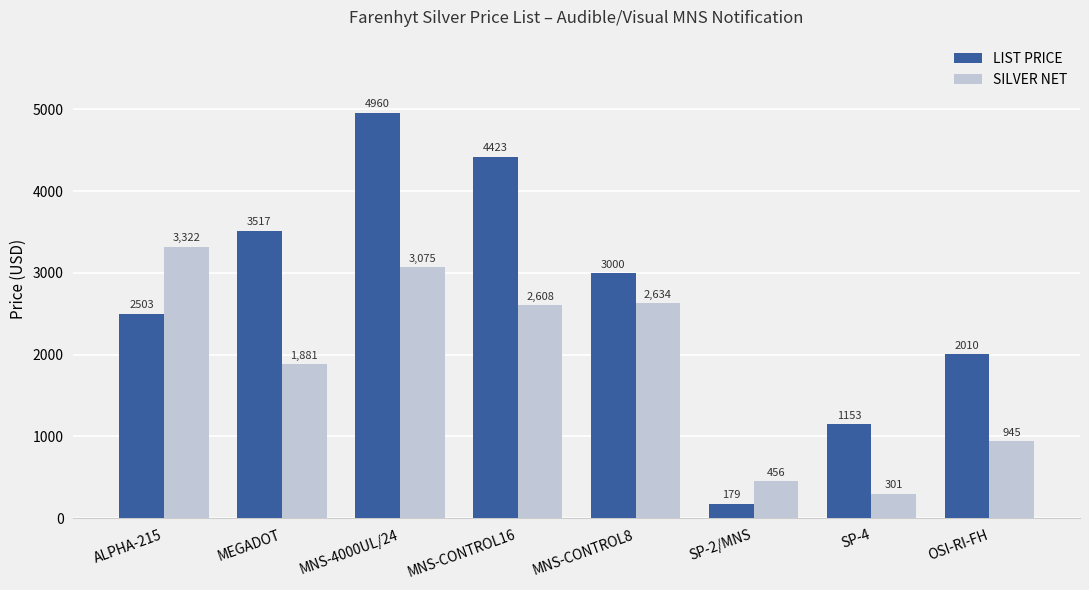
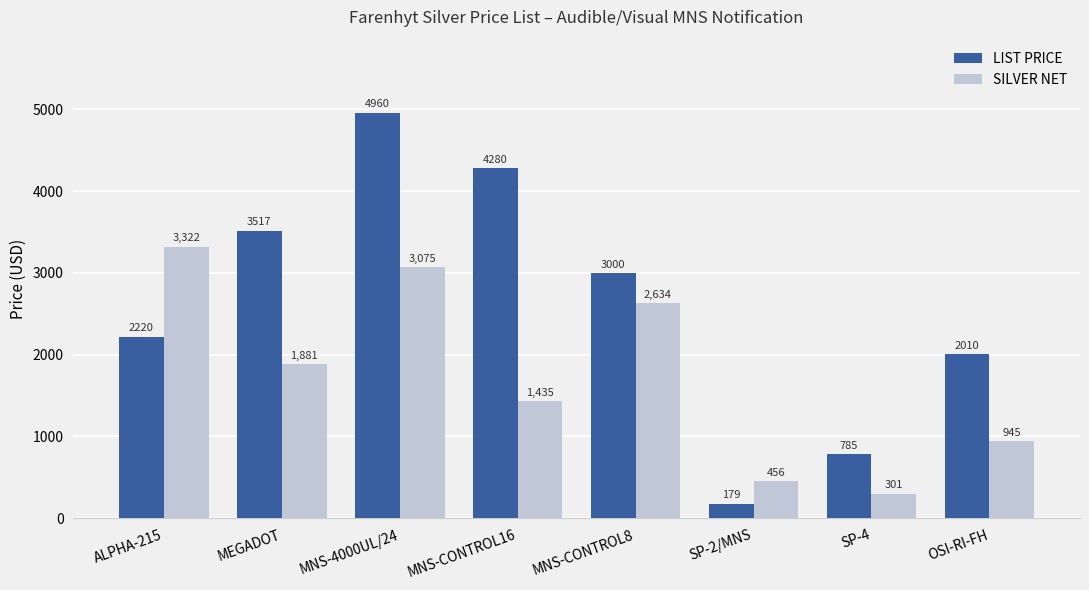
  {
    "LIST PRICE": {
-     "ALPHA-215": "2503",
+     "ALPHA-215": "2220",
      "MEGADOT": "3517",
      "MNS-4000UL/24": "4960",
-     "MNS-CONTROL16": "4423",
+     "MNS-CONTROL16": "4280",
      "MNS-CONTROL8": "3000",
      "SP-2/MNS": "179",
-     "SP-4": "1153",
+     "SP-4": "785",
      "OSI-RI-FH": "2010"
    },
    "SILVER NET": {
      "ALPHA-215": "3,322",
      "MEGADOT": "1,881",
      "MNS-4000UL/24": "3,075",
-     "MNS-CONTROL16": "2,608",
+     "MNS-CONTROL16": "1,435",
      "MNS-CONTROL8": "2,634",
      "SP-2/MNS": "456",
      "SP-4": "301",
      "OSI-RI-FH": "945"
    }
  }
